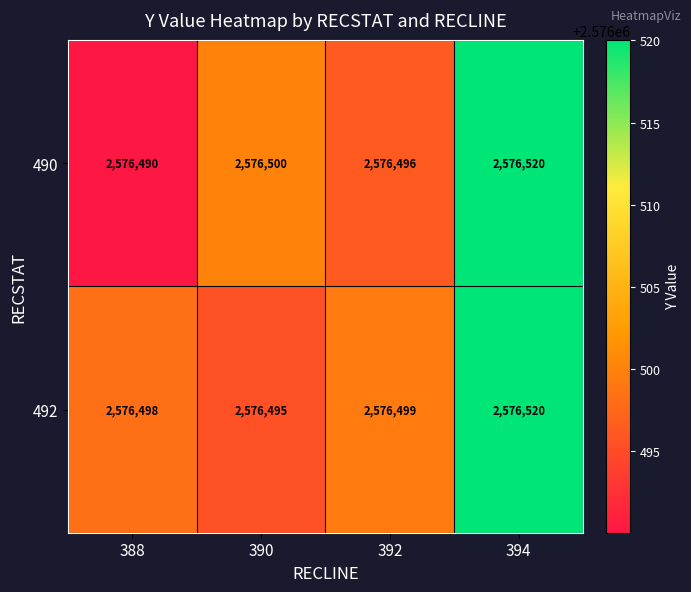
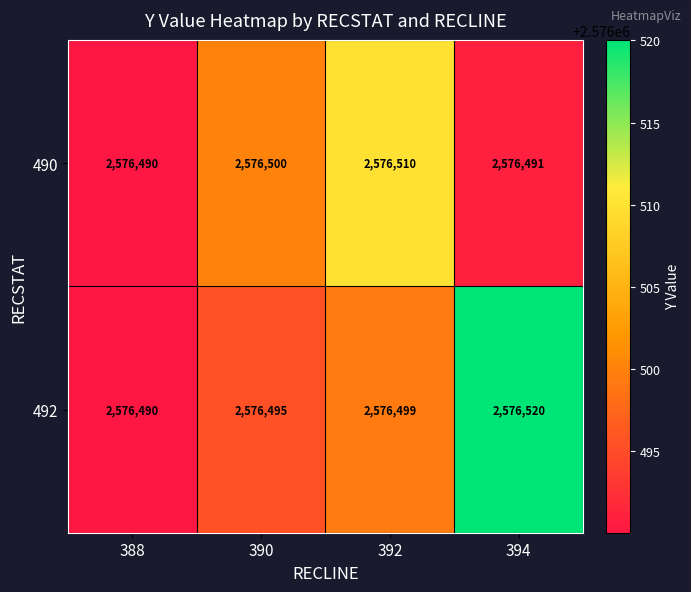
  {
    "490": {
      "388": "2,576,490",
      "390": "2,576,500",
-     "392": "2,576,496",
-     "394": "2,576,520"
+     "392": "2,576,510",
+     "394": "2,576,491"
    },
    "492": {
-     "388": "2,576,498",
+     "388": "2,576,490",
      "390": "2,576,495",
      "392": "2,576,499",
      "394": "2,576,520"
    }
  }
